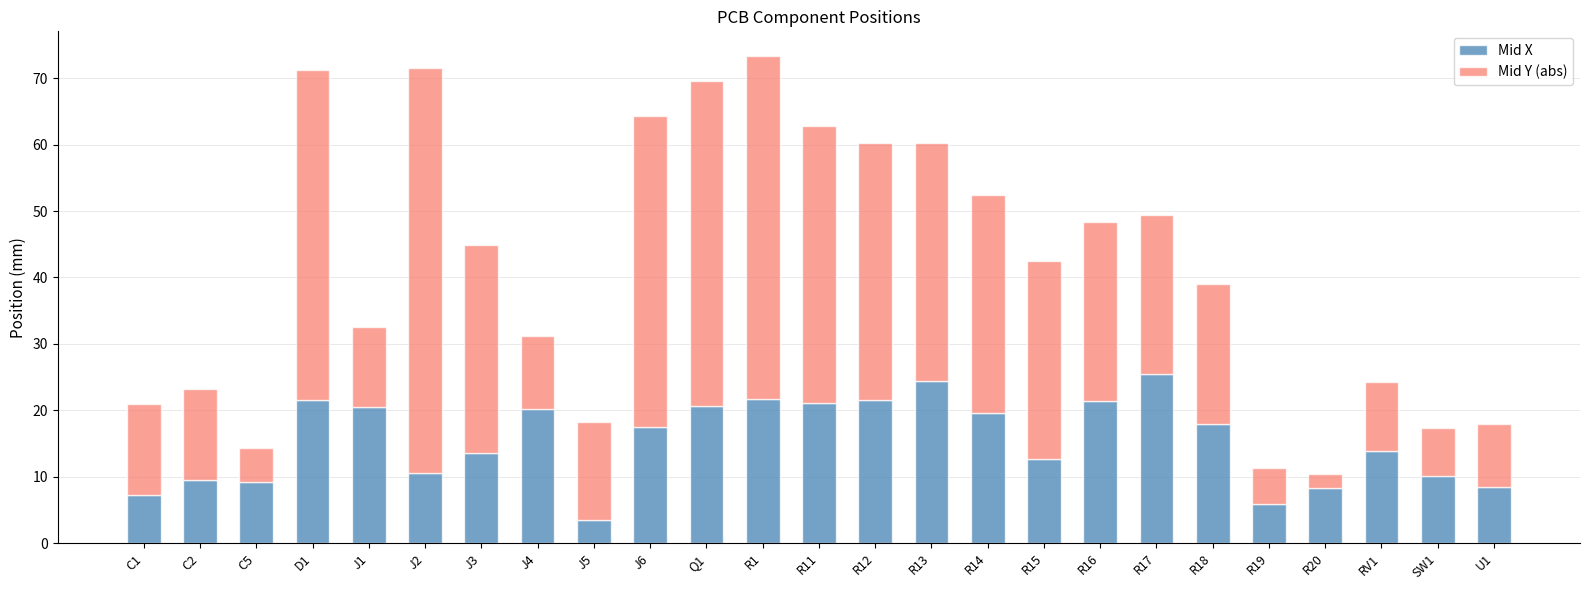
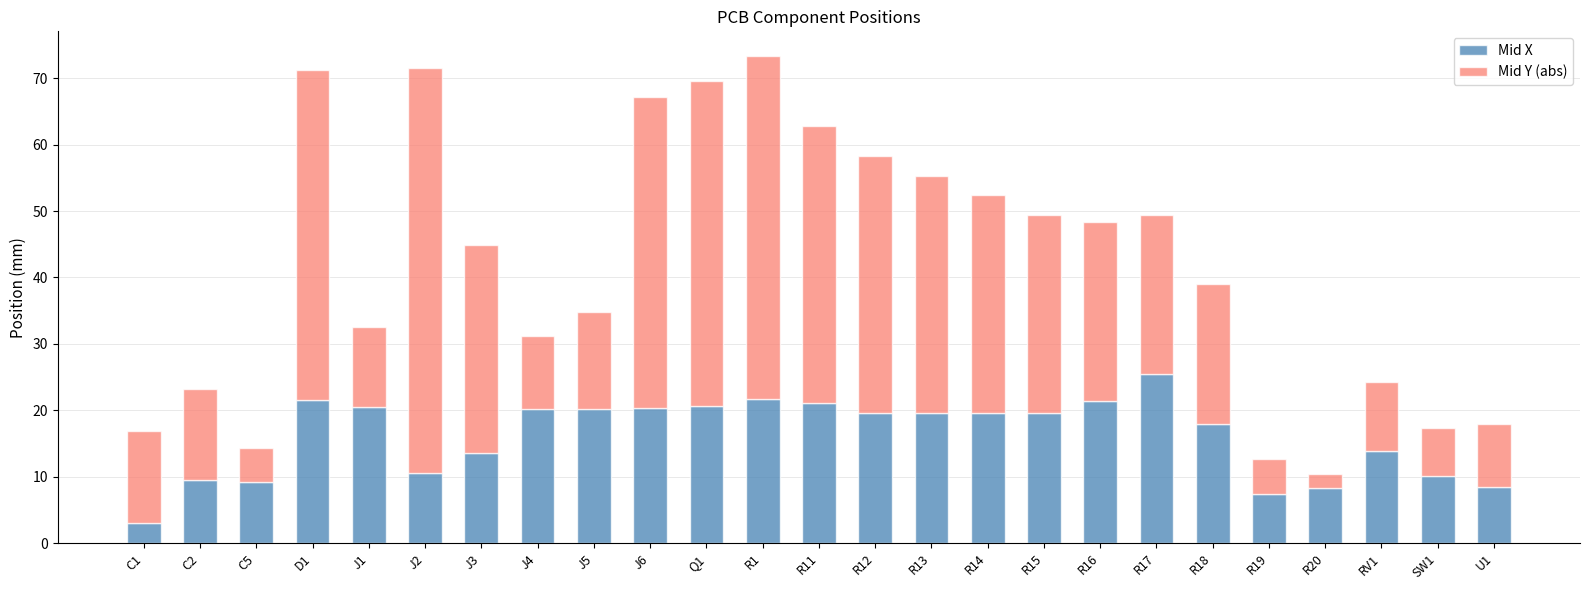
  {
    "Mid X": {
-     "C1": 7,
+     "C1": 3,
      "C2": 9,
      "C5": 9,
      "D1": 22,
      "J1": 21,
      "J2": 11,
      "J3": 14,
      "J4": 20,
-     "J5": 4,
-     "J6": 17,
+     "J5": 20,
+     "J6": 20,
      "Q1": 21,
      "R1": 22,
      "R11": 21,
-     "R12": 22,
-     "R13": 24,
+     "R12": 20,
+     "R13": 20,
      "R14": 20,
-     "R15": 13,
+     "R15": 20,
      "R16": 21,
      "R17": 25,
      "R18": 18,
-     "R19": 6,
+     "R19": 7,
      "R20": 8,
      "RV1": 14,
      "SW1": 10,
      "U1": 8
    },
    "Mid Y (abs)": {
      "C1": 14,
      "C2": 14,
      "C5": 5,
      "D1": 50,
      "J1": 12,
      "J2": 61,
      "J3": 31,
      "J4": 11,
      "J5": 15,
      "J6": 47,
      "Q1": 49,
      "R1": 52,
      "R11": 42,
      "R12": 39,
      "R13": 36,
      "R14": 33,
      "R15": 30,
      "R16": 27,
      "R17": 24,
      "R18": 21,
      "R19": 5,
      "R20": 2,
      "RV1": 10,
      "SW1": 7,
      "U1": 9
    }
  }
